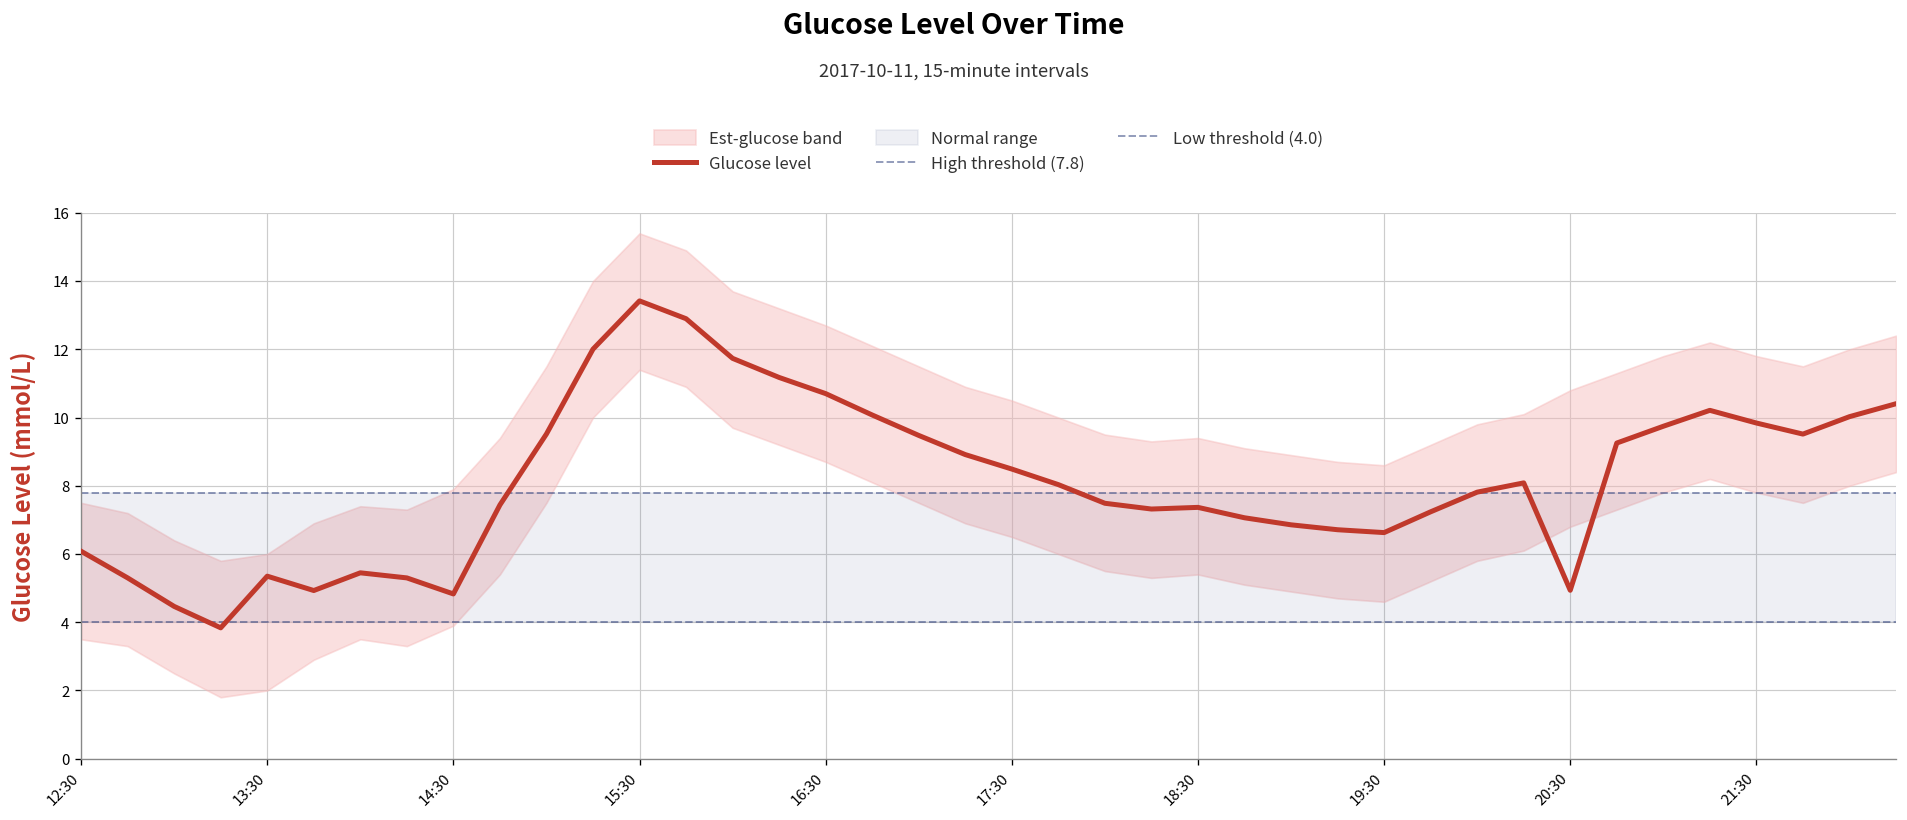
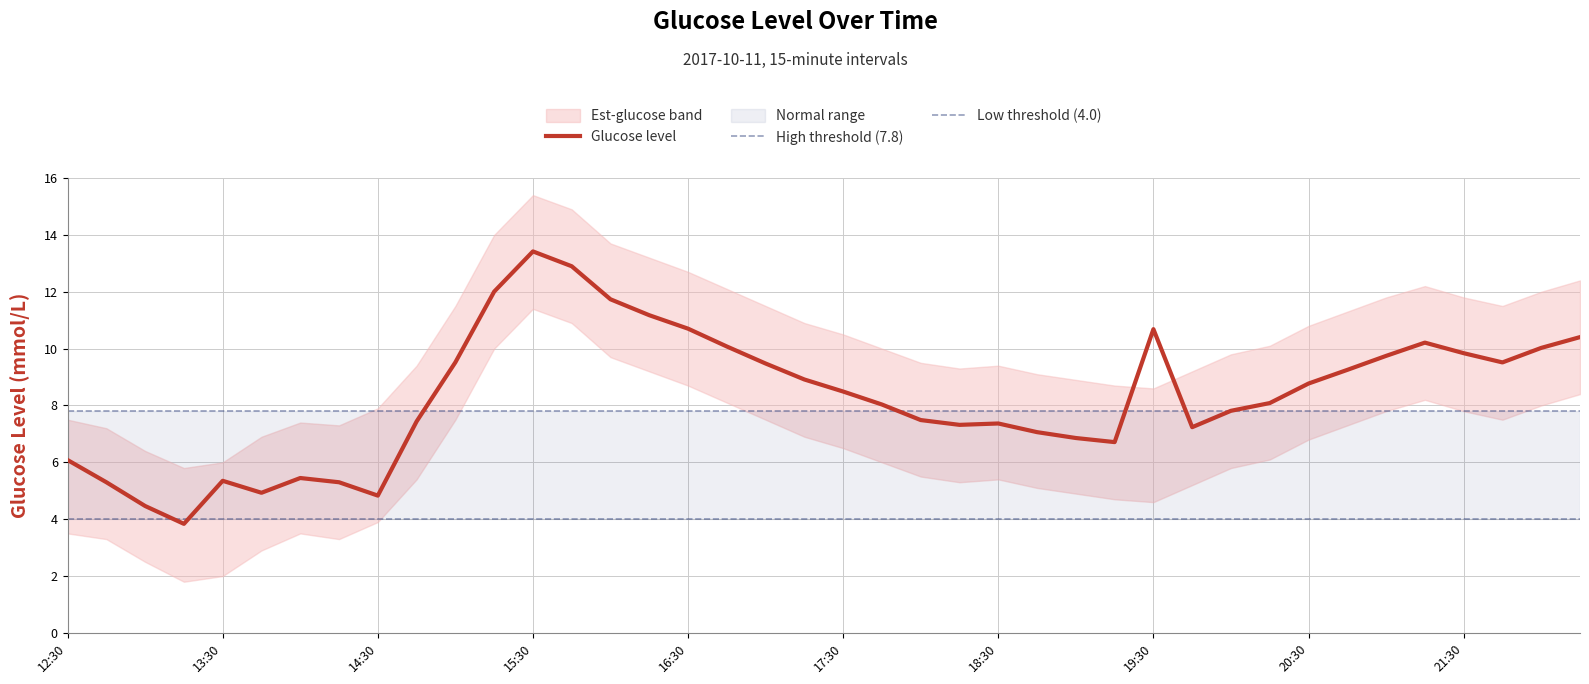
  {
    "Glucose level": {
      "12:30": 6.1,
      "13:30": 5.4,
      "14:30": 4.8,
      "15:30": 13.4,
      "16:30": 10.7,
      "17:30": 8.5,
      "18:30": 7.4,
-     "19:30": 6.6,
-     "20:30": 4.9,
+     "19:30": 10.7,
+     "20:30": 8.8,
      "21:30": 9.8
    }
  }
